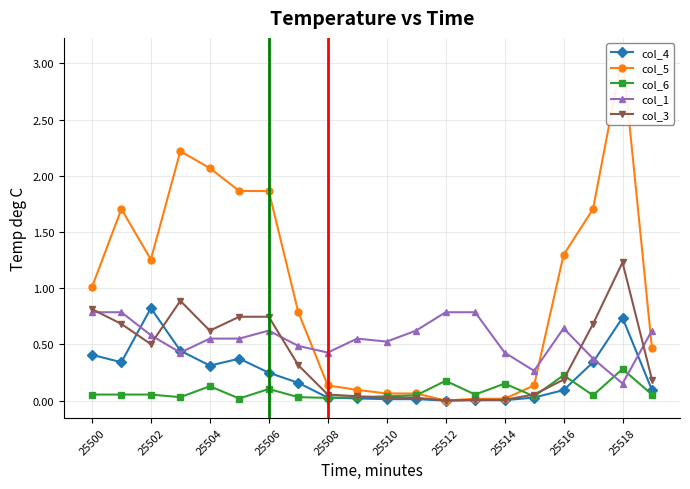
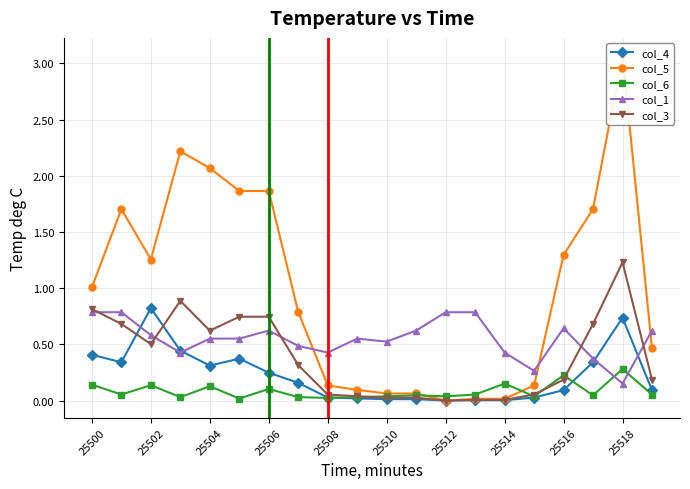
  {
    "col_4": {
      "25500": 0.41,
      "25502": 0.82,
      "25504": 0.31,
      "25506": 0.25,
      "25516": 0.09,
      "25518": 0.74
    },
    "col_5": {
      "25500": 1.01,
      "25502": 1.25,
      "25504": 2.07,
      "25506": 1.86,
      "25508": 0.13,
      "25510": 0.06,
      "25516": 1.30
    },
    "col_6": {
-     "25500": 0.05,
-     "25502": 0.05,
+     "25500": 0.14,
+     "25502": 0.14,
      "25504": 0.13,
      "25506": 0.10,
-     "25512": 0.18,
+     "25512": 0.04,
      "25514": 0.15,
      "25516": 0.22,
      "25518": 0.28
    },
    "col_1": {
      "25500": 0.79,
      "25502": 0.58,
      "25504": 0.55,
      "25506": 0.62,
      "25508": 0.43,
      "25510": 0.52,
      "25512": 0.79,
      "25514": 0.43,
      "25516": 0.64,
      "25518": 0.15
    },
    "col_3": {
      "25500": 0.81,
      "25502": 0.50,
      "25504": 0.62,
      "25506": 0.75,
      "25508": 0.05,
      "25516": 0.19,
      "25518": 1.23
    }
  }
